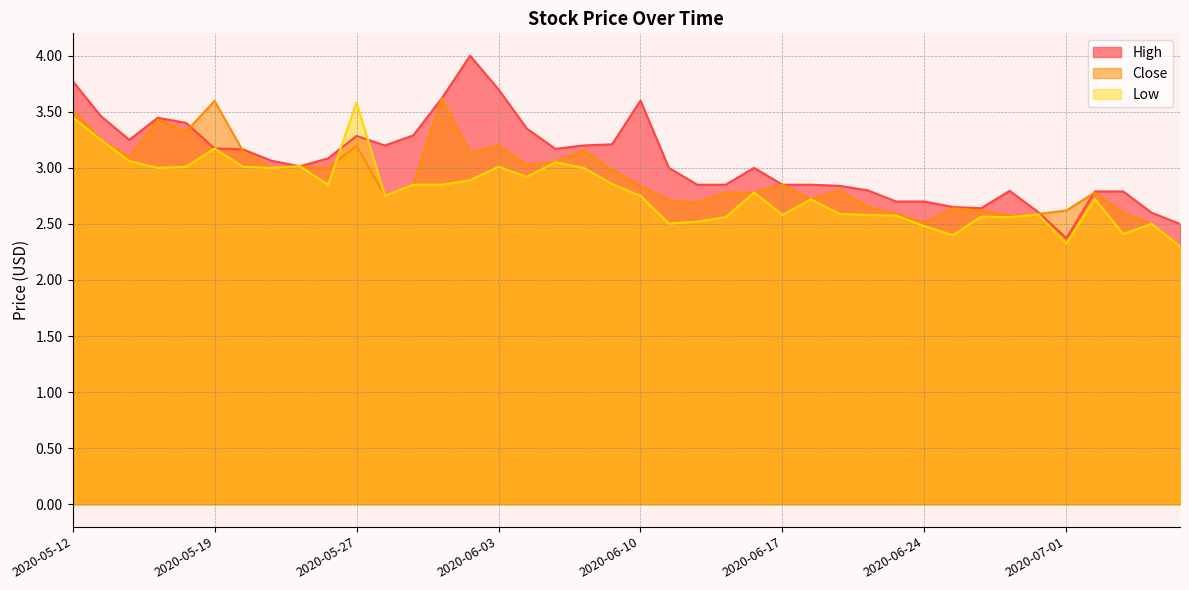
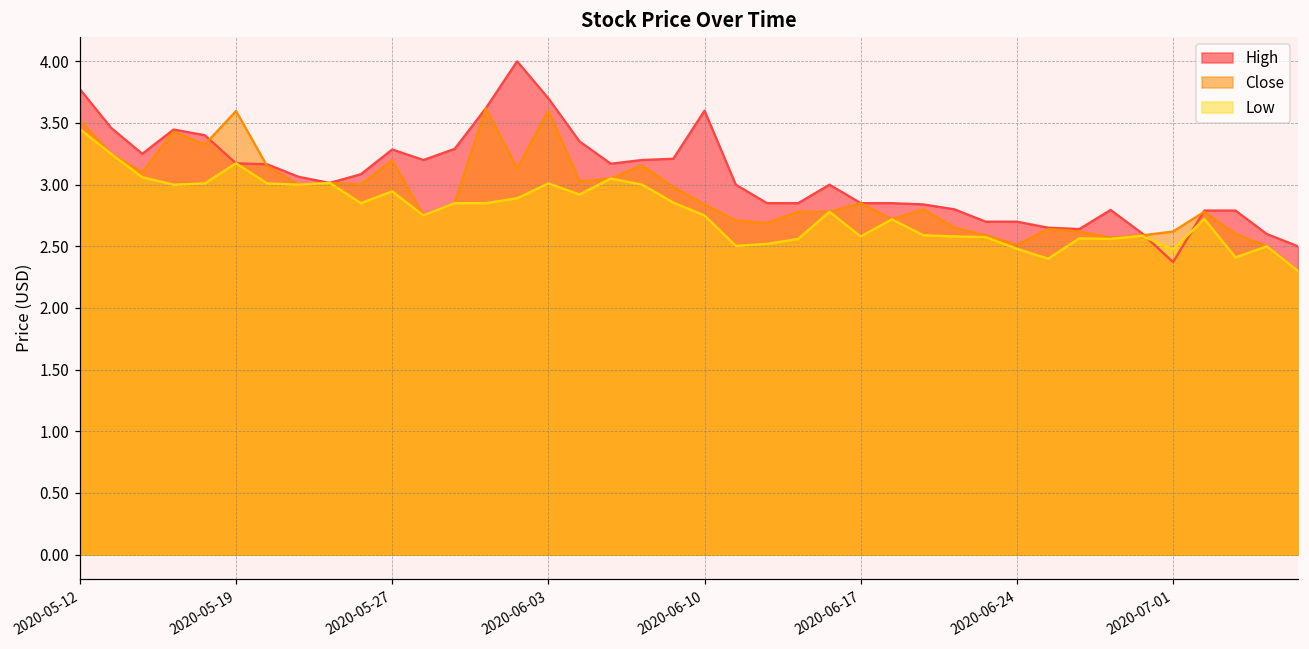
  {
    "High": {
      "2020-05-12": 3.78,
      "2020-05-27": 3.29,
      "2020-06-03": 3.70,
      "2020-06-10": 3.60,
      "2020-06-24": 2.70,
      "2020-07-01": 2.37
    },
    "Close": {
      "2020-05-12": 3.52,
      "2020-05-19": 3.6,
      "2020-05-27": 3.2,
-     "2020-06-03": 3.2,
+     "2020-06-03": 3.6,
      "2020-06-10": 2.84,
      "2020-06-24": 2.5,
      "2020-07-01": 2.6
    },
    "Low": {
      "2020-05-12": 3.45,
-     "2020-05-27": 3.58,
+     "2020-05-27": 2.95,
      "2020-06-03": 3.01,
      "2020-06-10": 2.75,
      "2020-06-17": 2.58,
      "2020-06-24": 2.48,
-     "2020-07-01": 2.33
+     "2020-07-01": 2.47
    }
  }
